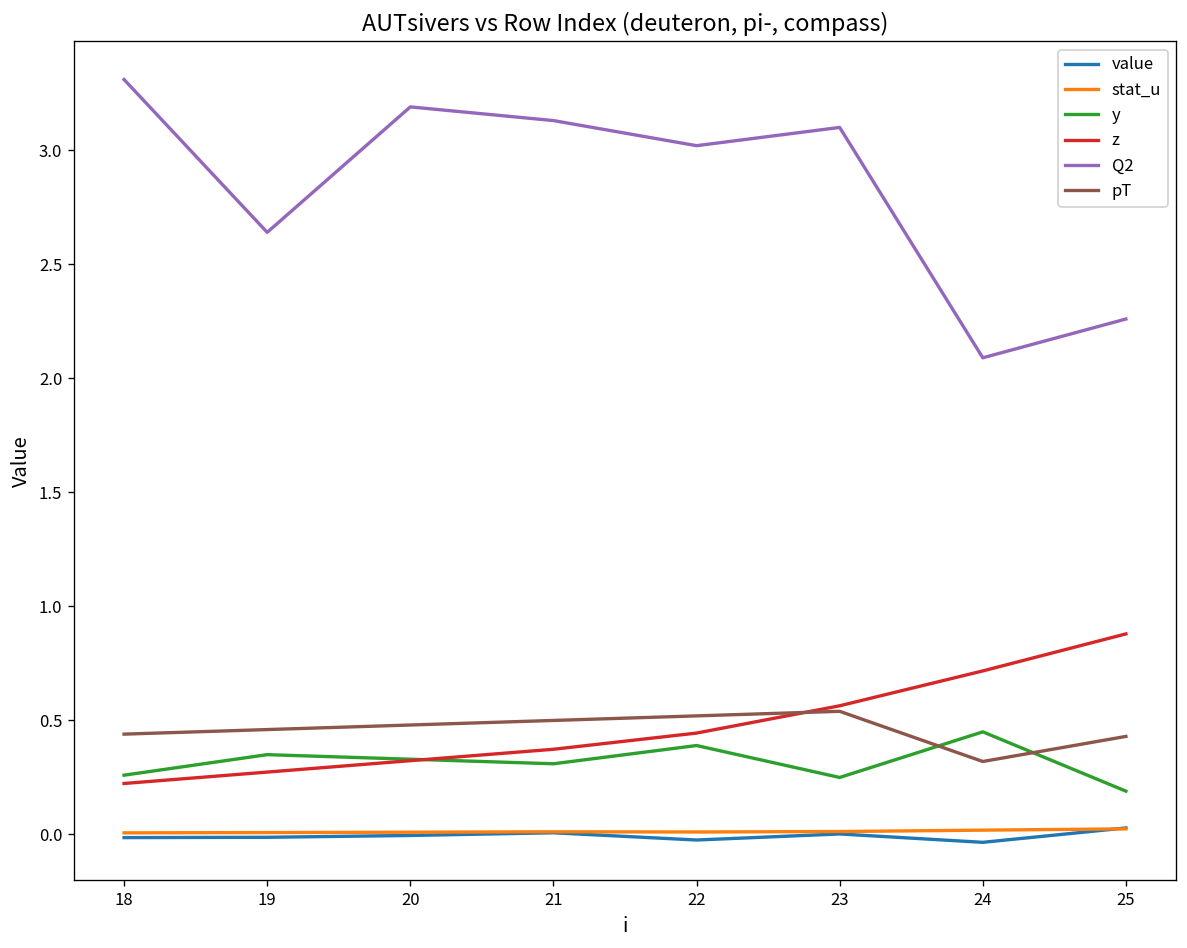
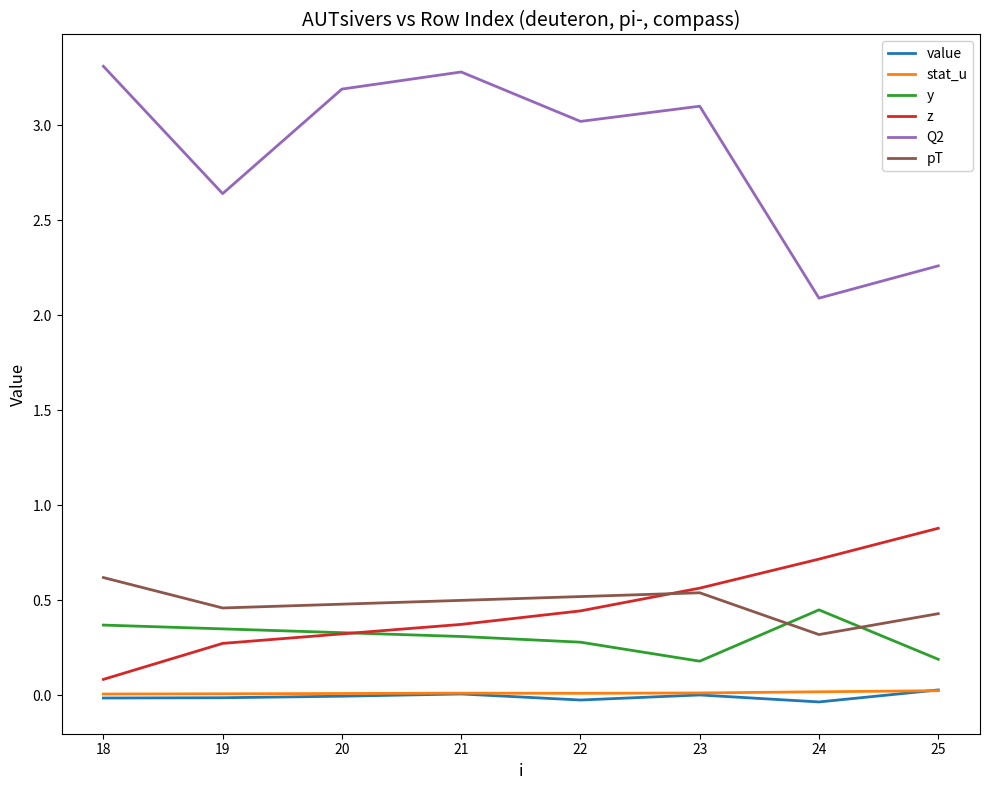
  {
    "value": {
      "18": -0.01,
      "19": -0.01,
      "20": 0.00,
      "22": -0.02,
      "24": -0.03
    },
    "stat_u": {
      "18": 0.01,
      "19": 0.01,
      "20": 0.01,
      "22": 0.01,
      "24": 0.02
    },
    "y": {
-     "18": 0.26,
+     "18": 0.37,
      "19": 0.35,
      "21": 0.31,
-     "22": 0.39,
-     "23": 0.25,
+     "22": 0.28,
+     "23": 0.18,
      "24": 0.45,
      "25": 0.19
    },
    "z": {
-     "18": 0.22,
+     "18": 0.08,
      "19": 0.27,
      "21": 0.37,
      "22": 0.44,
      "23": 0.56,
      "24": 0.72,
      "25": 0.88
    },
    "Q2": {
      "18": 3.31,
      "19": 2.64,
      "20": 3.19,
-     "21": 3.13,
+     "21": 3.28,
      "22": 3.02,
      "23": 3.10,
      "24": 2.09,
      "25": 2.26
    },
    "pT": {
-     "18": 0.44,
+     "18": 0.62,
      "19": 0.46,
      "20": 0.48,
      "21": 0.50,
      "22": 0.52,
      "23": 0.54,
      "24": 0.32,
      "25": 0.43
    }
  }
